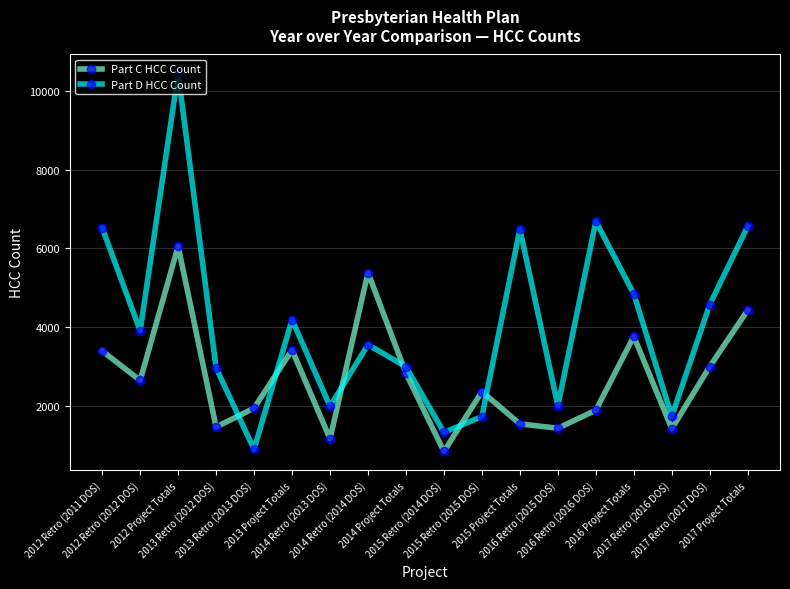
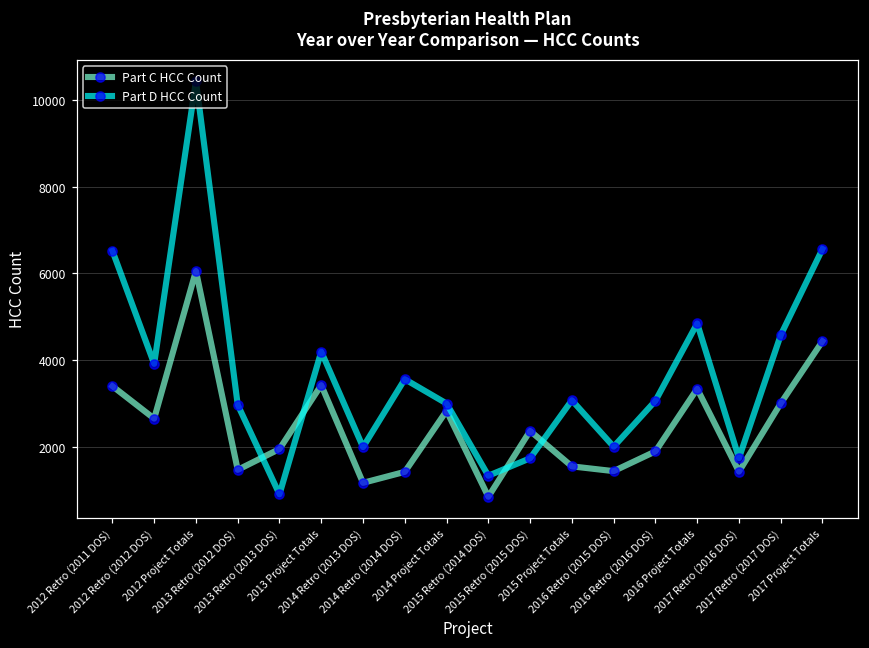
  {
    "Part C HCC Count": {
      "2012 Retro (2011 DOS)": 3400,
      "2012 Retro (2012 DOS)": 2700,
      "2012 Project Totals": 6100,
      "2013 Retro (2012 DOS)": 1500,
      "2013 Retro (2013 DOS)": 2000,
      "2013 Project Totals": 3400,
      "2014 Retro (2013 DOS)": 1200,
-     "2014 Retro (2014 DOS)": 5400,
+     "2014 Retro (2014 DOS)": 1400,
      "2014 Project Totals": 2800,
      "2015 Retro (2014 DOS)": 900,
      "2015 Retro (2015 DOS)": 2400,
      "2015 Project Totals": 1600,
      "2016 Retro (2015 DOS)": 1400,
      "2016 Retro (2016 DOS)": 1900,
-     "2016 Project Totals": 3800,
+     "2016 Project Totals": 3300,
      "2017 Retro (2016 DOS)": 1400,
      "2017 Retro (2017 DOS)": 3000,
      "2017 Project Totals": 4400
    },
    "Part D HCC Count": {
      "2012 Retro (2011 DOS)": 6500,
      "2012 Retro (2012 DOS)": 3900,
      "2013 Retro (2012 DOS)": 3000,
      "2013 Retro (2013 DOS)": 900,
      "2013 Project Totals": 4200,
      "2014 Retro (2013 DOS)": 2000,
      "2014 Retro (2014 DOS)": 3600,
      "2014 Project Totals": 3000,
      "2015 Retro (2014 DOS)": 1300,
      "2015 Retro (2015 DOS)": 1700,
-     "2015 Project Totals": 6500,
+     "2015 Project Totals": 3100,
      "2016 Retro (2015 DOS)": 2000,
-     "2016 Retro (2016 DOS)": 6700,
+     "2016 Retro (2016 DOS)": 3100,
      "2016 Project Totals": 4800,
      "2017 Retro (2016 DOS)": 1700,
      "2017 Retro (2017 DOS)": 4600,
      "2017 Project Totals": 6600
    }
  }
